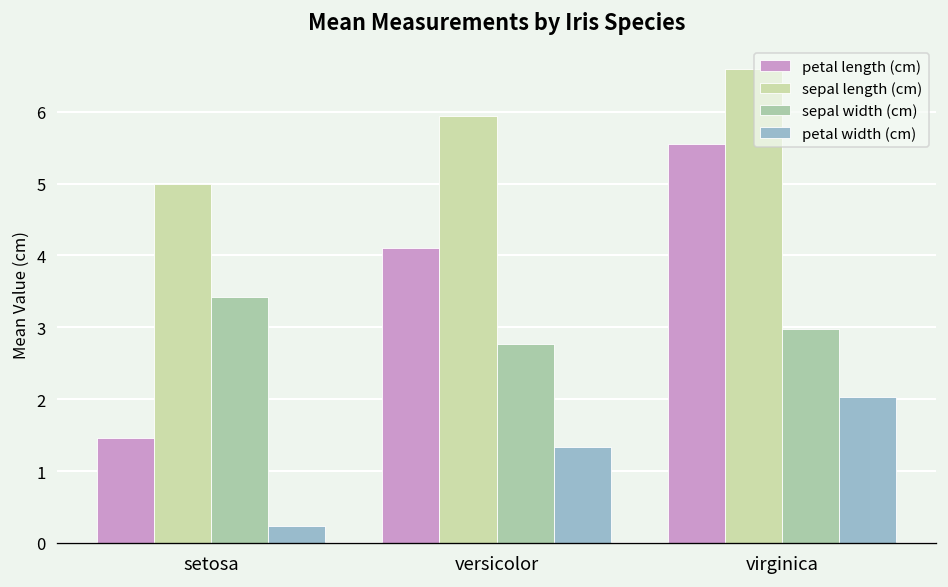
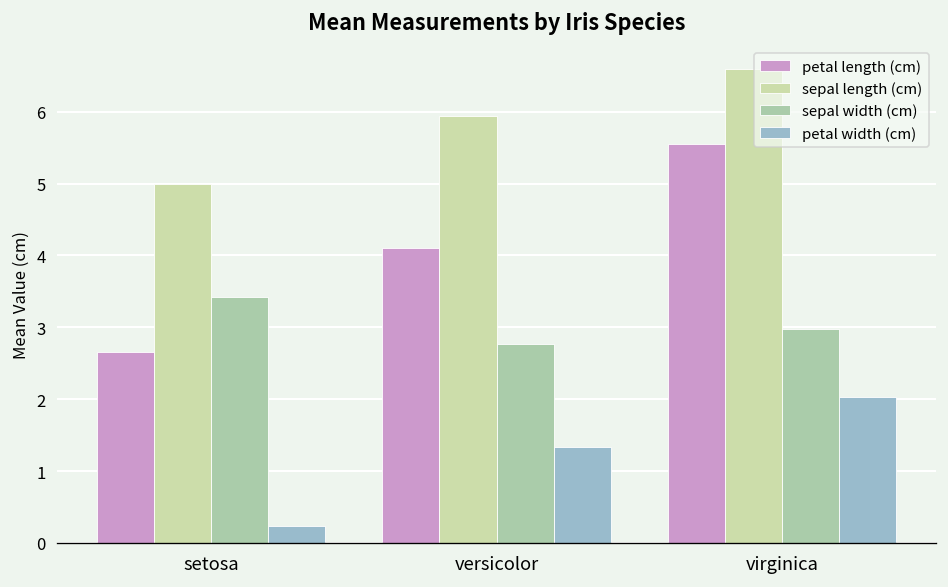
  {
    "petal length (cm)": {
-     "setosa": 1.5,
+     "setosa": 2.7,
      "versicolor": 4.1,
      "virginica": 5.6
    }
  }
